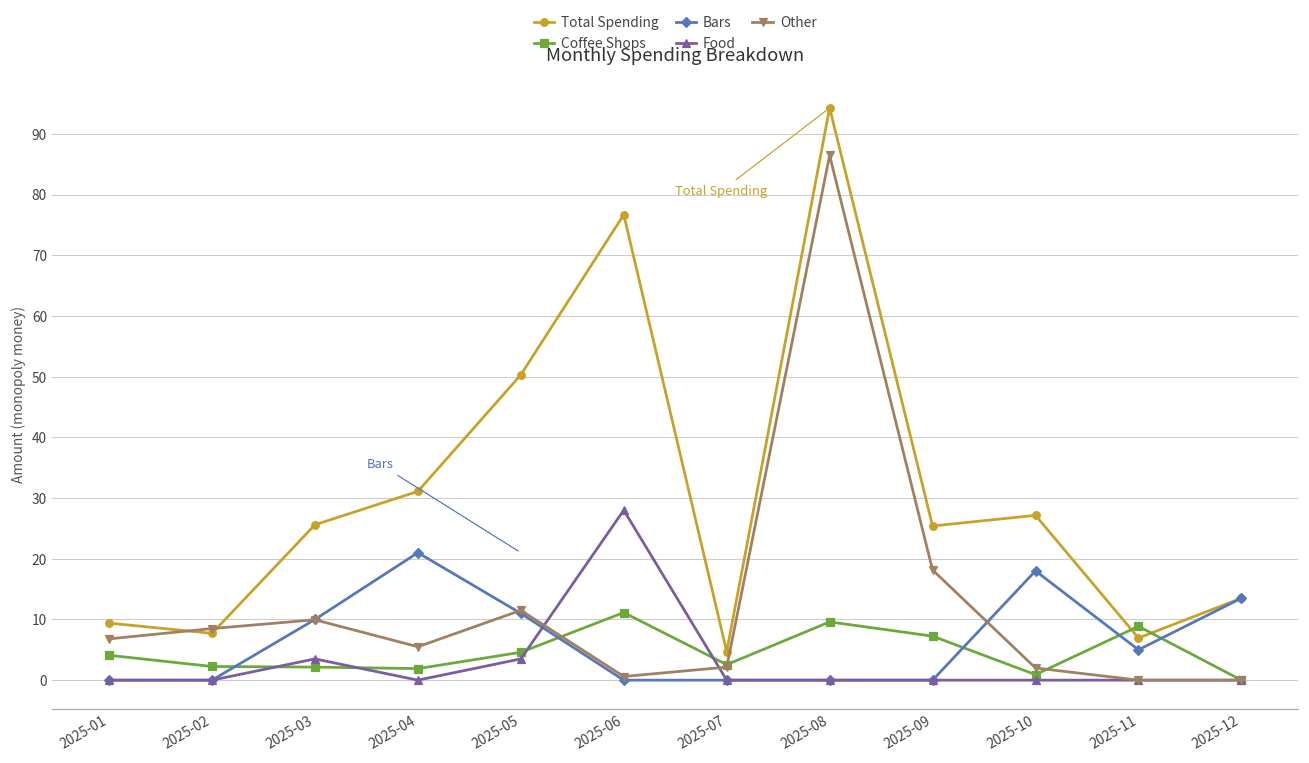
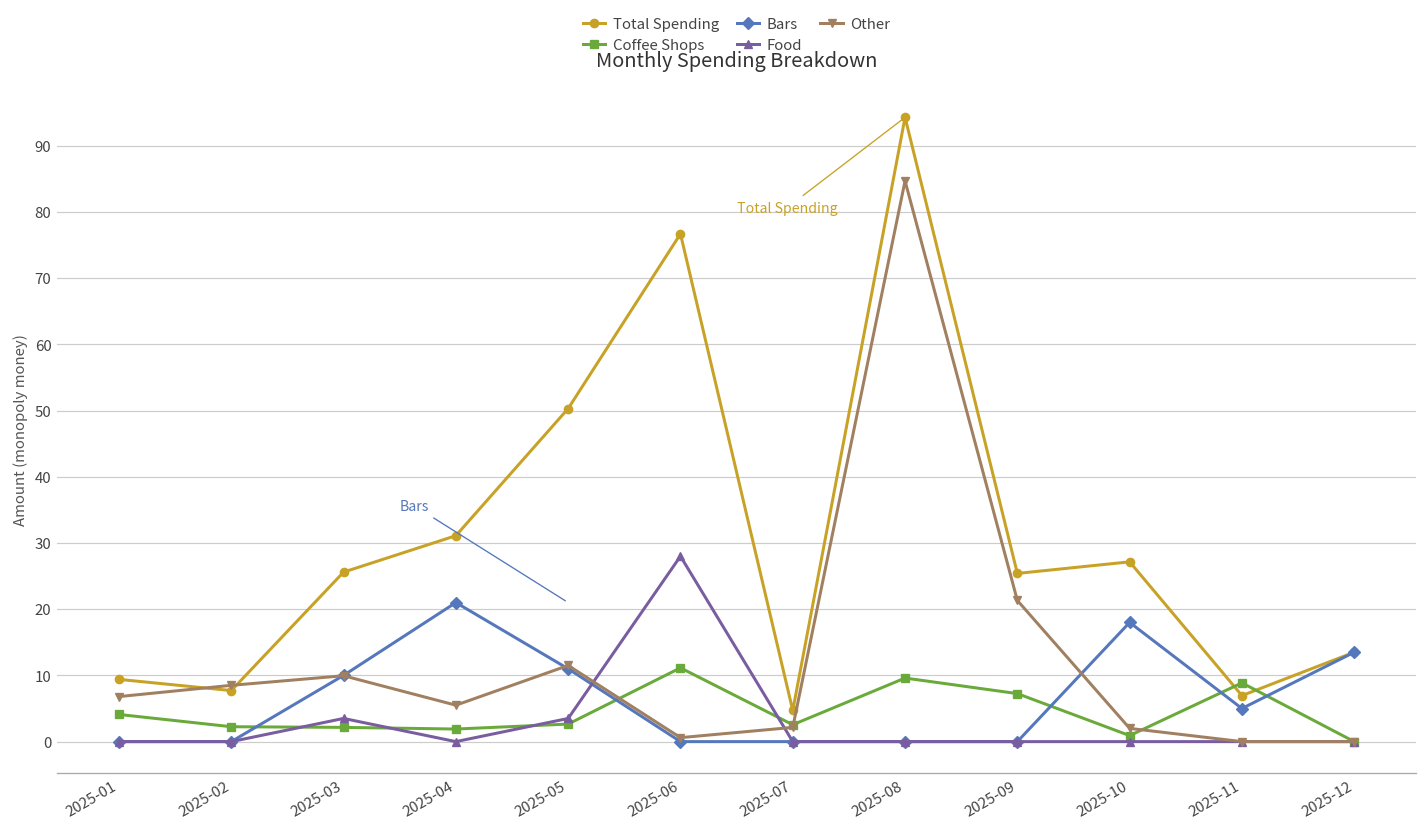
  {
    "Total Spending": {
      "2025-01": 9,
      "2025-02": 8,
      "2025-03": 26,
      "2025-04": 31,
      "2025-05": 50,
      "2025-06": 77,
      "2025-07": 5,
      "2025-08": 94,
      "2025-09": 25,
      "2025-10": 27,
      "2025-11": 7
    },
    "Coffee Shops": {
      "2025-01": 4,
      "2025-02": 2,
      "2025-03": 2,
      "2025-04": 2,
-     "2025-05": 5,
+     "2025-05": 3,
      "2025-06": 11,
      "2025-08": 10,
      "2025-09": 7,
      "2025-10": 1,
      "2025-11": 9
    },
    "Other": {
      "2025-01": 7,
      "2025-02": 9,
      "2025-04": 6,
      "2025-05": 12,
      "2025-06": 1,
-     "2025-08": 86,
-     "2025-09": 18,
+     "2025-08": 85,
+     "2025-09": 21,
      "2025-10": 2
    }
  }
